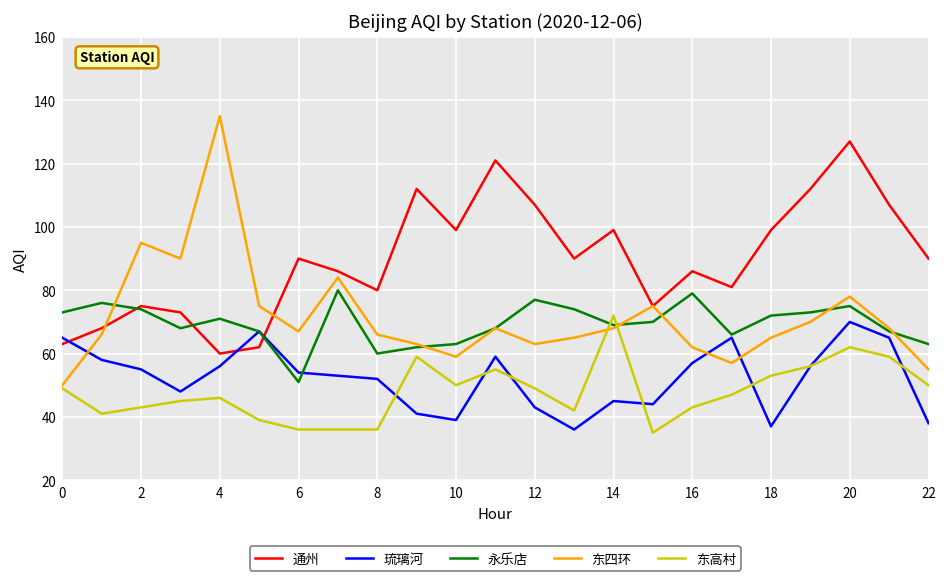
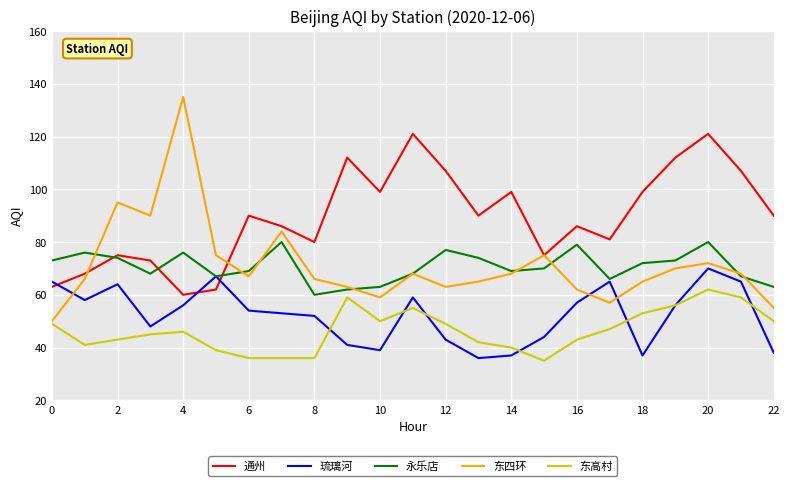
  {
    "通州": {
      "0": 63,
      "2": 75,
      "4": 60,
      "6": 90,
      "8": 80,
      "10": 99,
      "12": 107,
      "14": 99,
      "16": 86,
      "18": 99,
-     "20": 127,
+     "20": 121,
      "22": 90
    },
    "琉璃河": {
      "0": 65,
-     "2": 55,
+     "2": 64,
      "4": 56,
      "6": 54,
      "8": 52,
      "10": 39,
      "12": 43,
-     "14": 45,
+     "14": 37,
      "16": 57,
      "18": 37,
      "20": 70,
      "22": 38
    },
    "永乐店": {
      "0": 73,
      "2": 74,
-     "4": 71,
-     "6": 51,
+     "4": 76,
+     "6": 69,
      "8": 60,
      "10": 63,
      "12": 77,
      "14": 69,
      "16": 79,
      "18": 72,
-     "20": 75,
+     "20": 80,
      "22": 63
    },
    "东四环": {
      "0": 50,
      "2": 95,
      "4": 135,
      "6": 67,
      "8": 66,
      "10": 59,
      "12": 63,
      "14": 68,
      "16": 62,
      "18": 65,
-     "20": 78,
+     "20": 72,
      "22": 55
    },
    "东高村": {
      "0": 49,
      "2": 43,
      "4": 46,
      "6": 36,
      "8": 36,
      "10": 50,
      "12": 49,
-     "14": 72,
+     "14": 40,
      "16": 43,
      "18": 53,
      "20": 62,
      "22": 50
    }
  }
